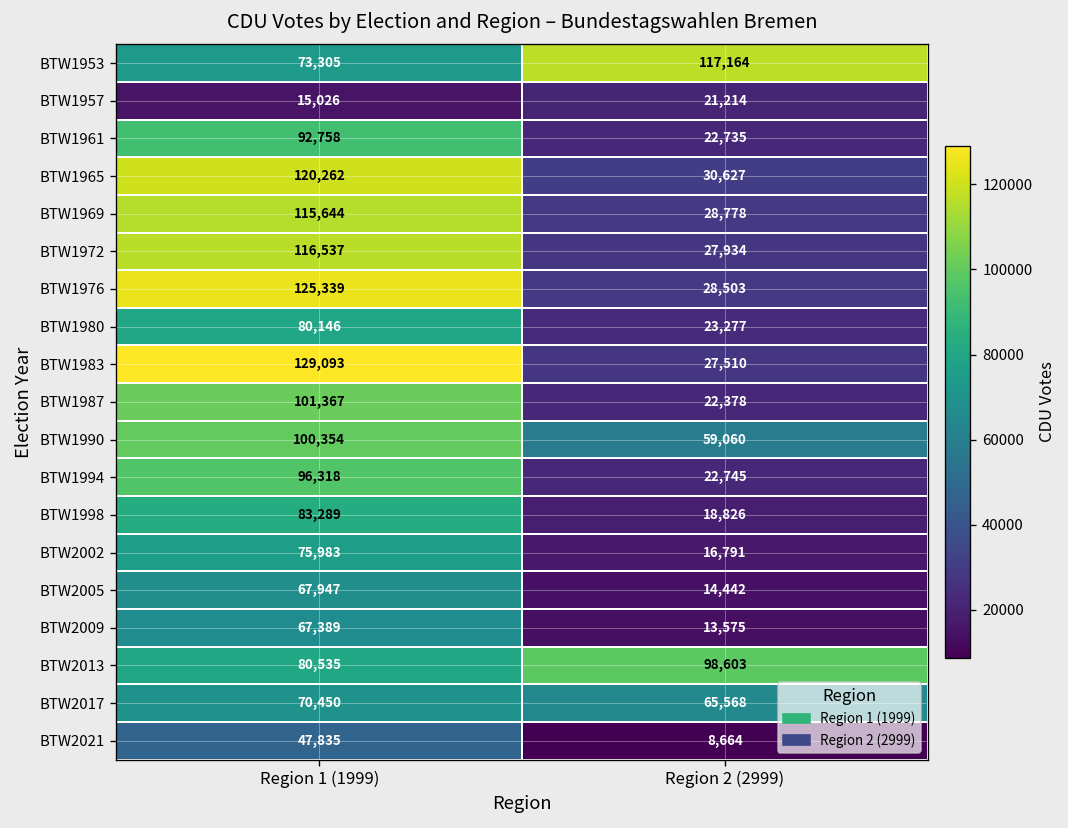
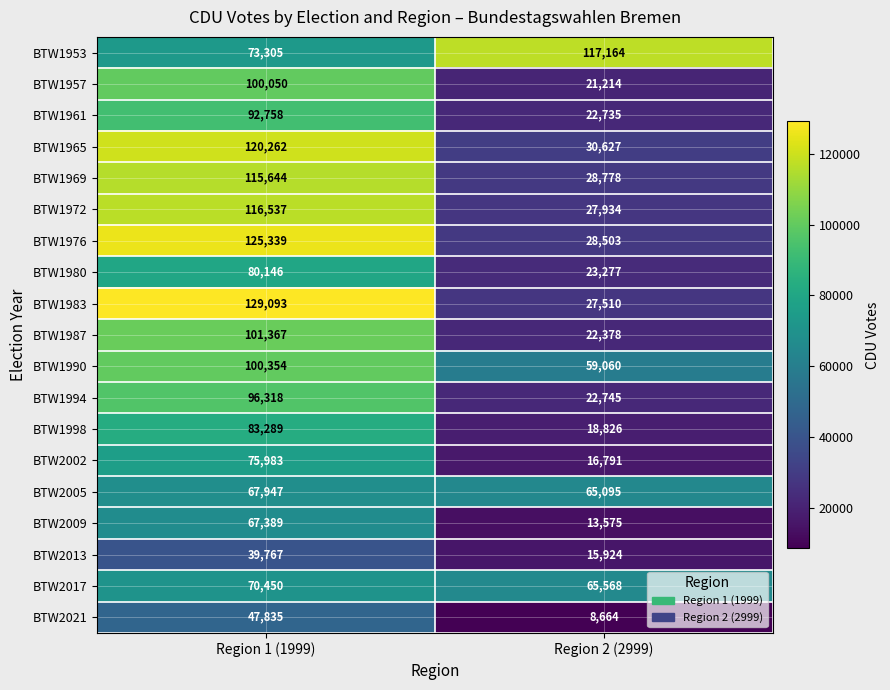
  {
    "BTW1953": {
      "Region 1 (1999)": "73,305",
      "Region 2 (2999)": "117,164"
    },
    "BTW1957": {
-     "Region 1 (1999)": "15,026",
+     "Region 1 (1999)": "100,050",
      "Region 2 (2999)": "21,214"
    },
    "BTW1961": {
      "Region 1 (1999)": "92,758",
      "Region 2 (2999)": "22,735"
    },
    "BTW1965": {
      "Region 1 (1999)": "120,262",
      "Region 2 (2999)": "30,627"
    },
    "BTW1969": {
      "Region 1 (1999)": "115,644",
      "Region 2 (2999)": "28,778"
    },
    "BTW1972": {
      "Region 1 (1999)": "116,537",
      "Region 2 (2999)": "27,934"
    },
    "BTW1976": {
      "Region 1 (1999)": "125,339",
      "Region 2 (2999)": "28,503"
    },
    "BTW1980": {
      "Region 1 (1999)": "80,146",
      "Region 2 (2999)": "23,277"
    },
    "BTW1983": {
      "Region 1 (1999)": "129,093",
      "Region 2 (2999)": "27,510"
    },
    "BTW1987": {
      "Region 1 (1999)": "101,367",
      "Region 2 (2999)": "22,378"
    },
    "BTW1990": {
      "Region 1 (1999)": "100,354",
      "Region 2 (2999)": "59,060"
    },
    "BTW1994": {
      "Region 1 (1999)": "96,318",
      "Region 2 (2999)": "22,745"
    },
    "BTW1998": {
      "Region 1 (1999)": "83,289",
      "Region 2 (2999)": "18,826"
    },
    "BTW2002": {
      "Region 1 (1999)": "75,983",
      "Region 2 (2999)": "16,791"
    },
    "BTW2005": {
      "Region 1 (1999)": "67,947",
-     "Region 2 (2999)": "14,442"
+     "Region 2 (2999)": "65,095"
    },
    "BTW2009": {
      "Region 1 (1999)": "67,389",
      "Region 2 (2999)": "13,575"
    },
    "BTW2013": {
-     "Region 1 (1999)": "80,535",
-     "Region 2 (2999)": "98,603"
+     "Region 1 (1999)": "39,767",
+     "Region 2 (2999)": "15,924"
    },
    "BTW2017": {
      "Region 1 (1999)": "70,450",
      "Region 2 (2999)": "65,568"
    },
    "BTW2021": {
      "Region 1 (1999)": "47,835",
      "Region 2 (2999)": "8,664"
    }
  }
